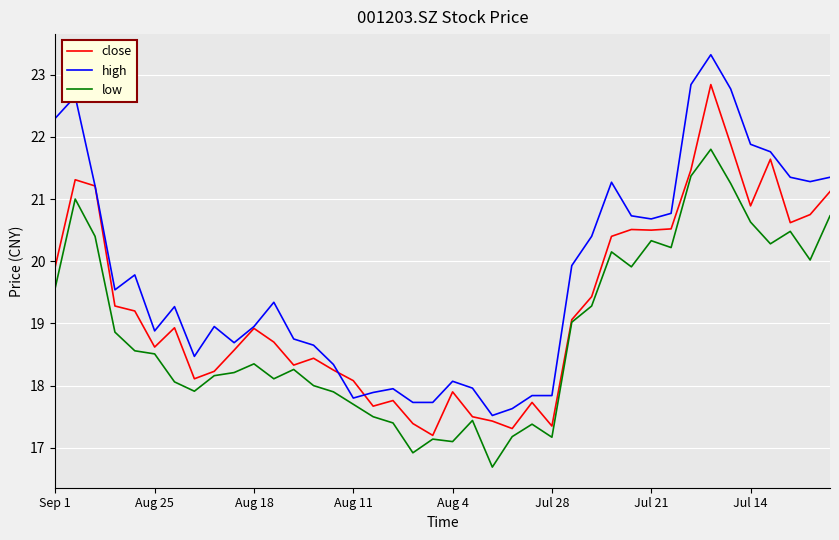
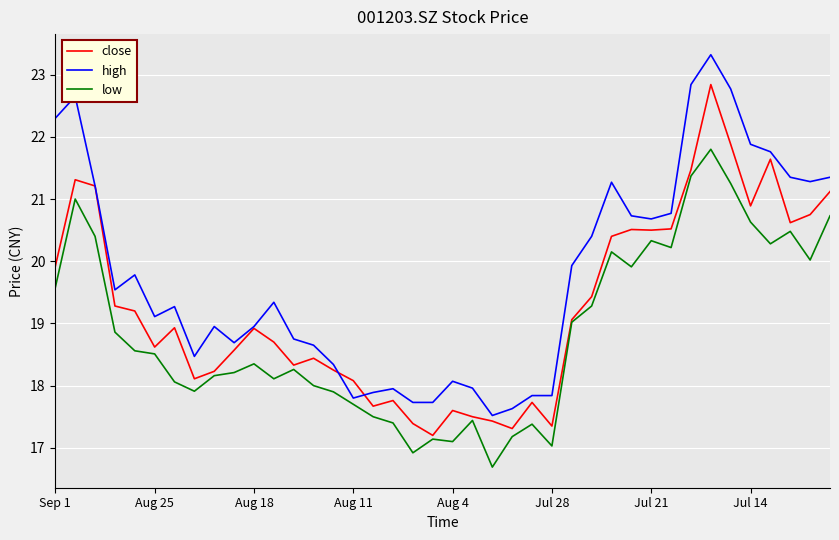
  {
    "close": {
      "Sep 1": 19.9,
      "Aug 25": 18.6,
      "Aug 11": 18.1,
-     "Aug 4": 17.9,
+     "Aug 4": 17.6,
      "Jul 28": 17.4,
      "Jul 21": 20.5,
      "Jul 14": 20.9
    },
    "high": {
      "Sep 1": 22.3,
-     "Aug 25": 18.9,
+     "Aug 25": 19.1,
      "Aug 11": 17.8,
      "Aug 4": 18.1,
      "Jul 28": 17.8,
      "Jul 21": 20.7,
      "Jul 14": 21.9
    },
    "low": {
      "Sep 1": 19.6,
      "Aug 25": 18.5,
      "Aug 18": 18.4,
      "Aug 11": 17.7,
      "Aug 4": 17.1,
-     "Jul 28": 17.2,
+     "Jul 28": 17.0,
      "Jul 21": 20.3,
      "Jul 14": 20.6
    }
  }
